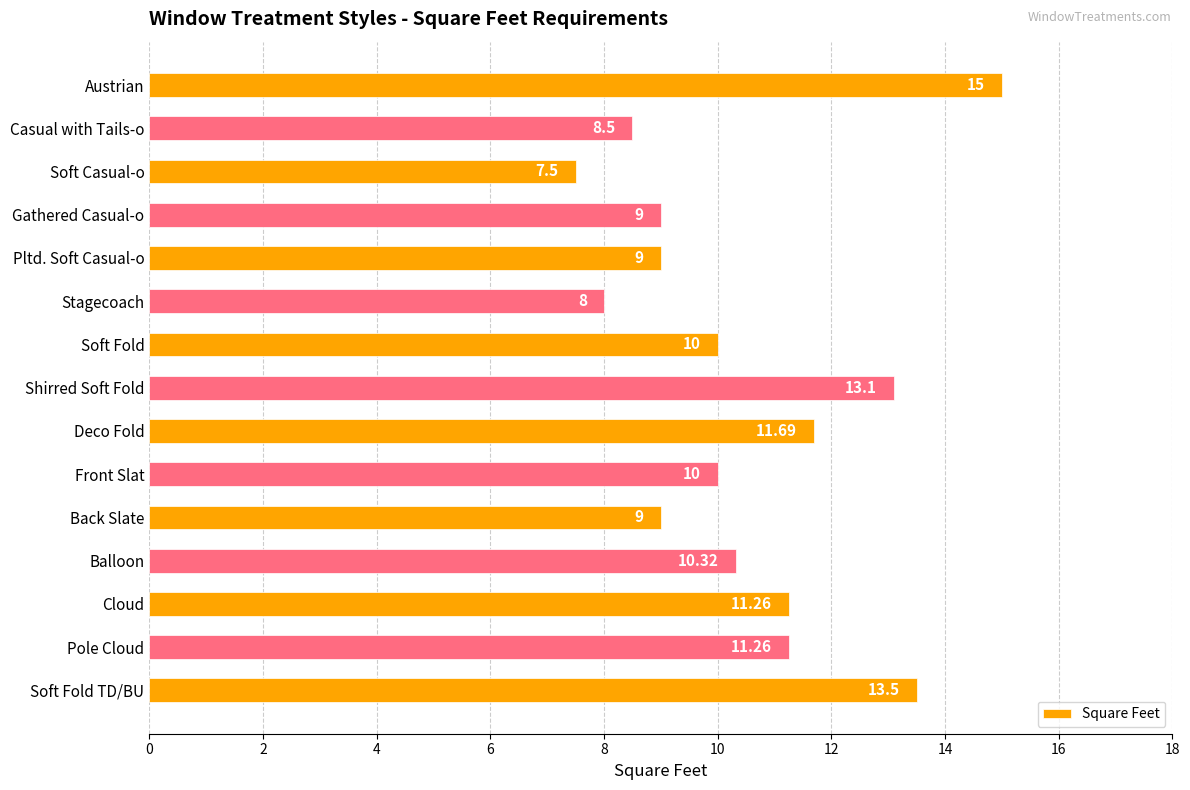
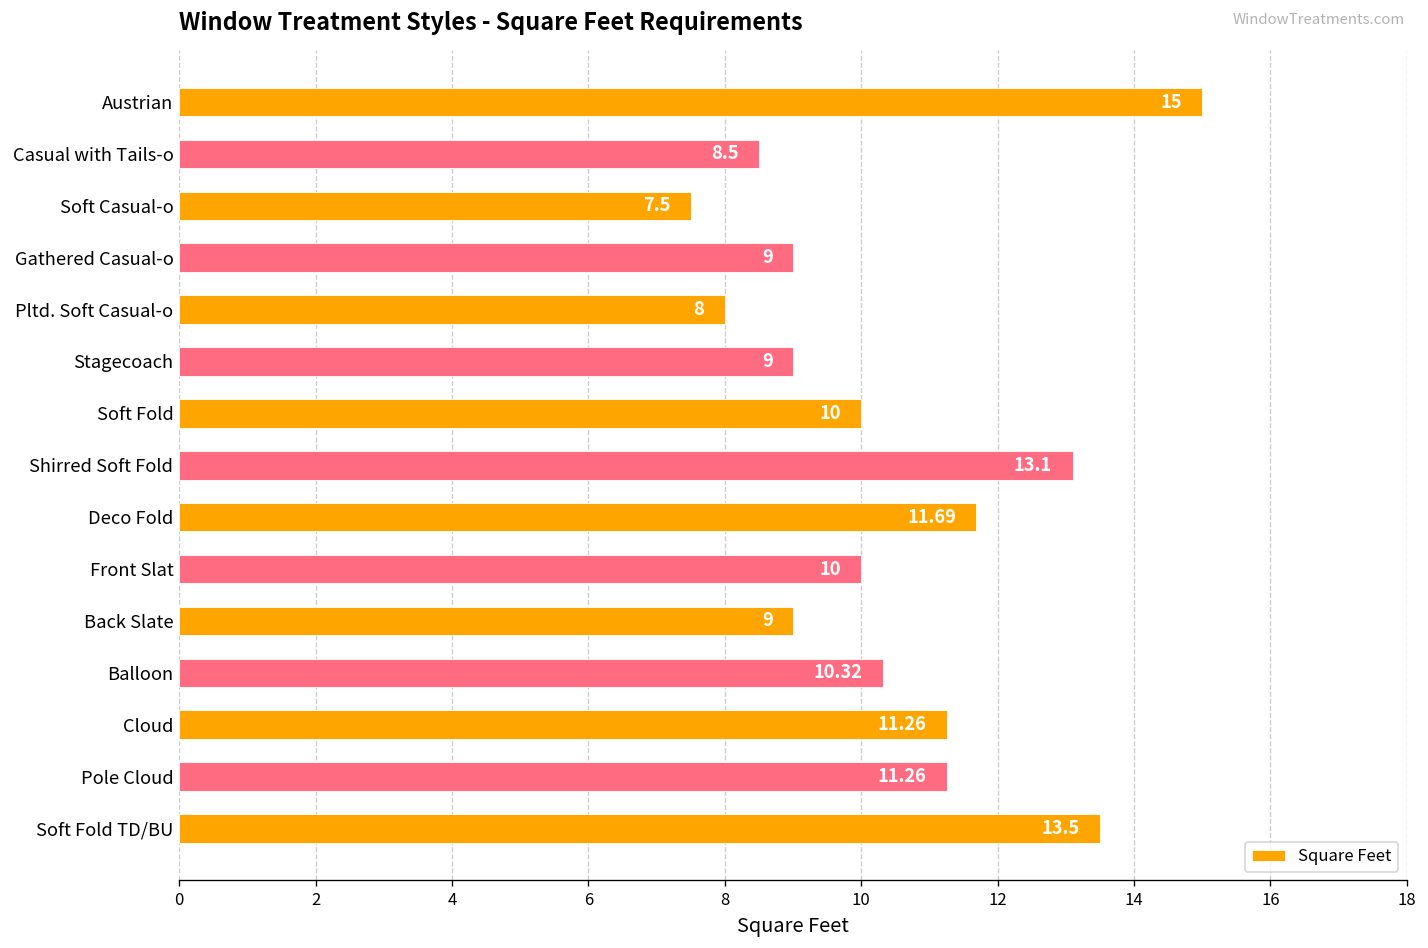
  {
    "Austrian": 15,
    "Casual with Tails-o": 8.5,
    "Soft Casual-o": 7.5,
    "Gathered Casual-o": 9,
-   "Pltd. Soft Casual-o": 9,
-   "Stagecoach": 8,
+   "Pltd. Soft Casual-o": 8,
+   "Stagecoach": 9,
    "Soft Fold": 10,
    "Shirred Soft Fold": 13.1,
    "Deco Fold": 11.69,
    "Front Slat": 10,
    "Back Slate": 9,
    "Balloon": 10.32,
    "Cloud": 11.26,
    "Pole Cloud": 11.26,
    "Soft Fold TD/BU": 13.5
  }
